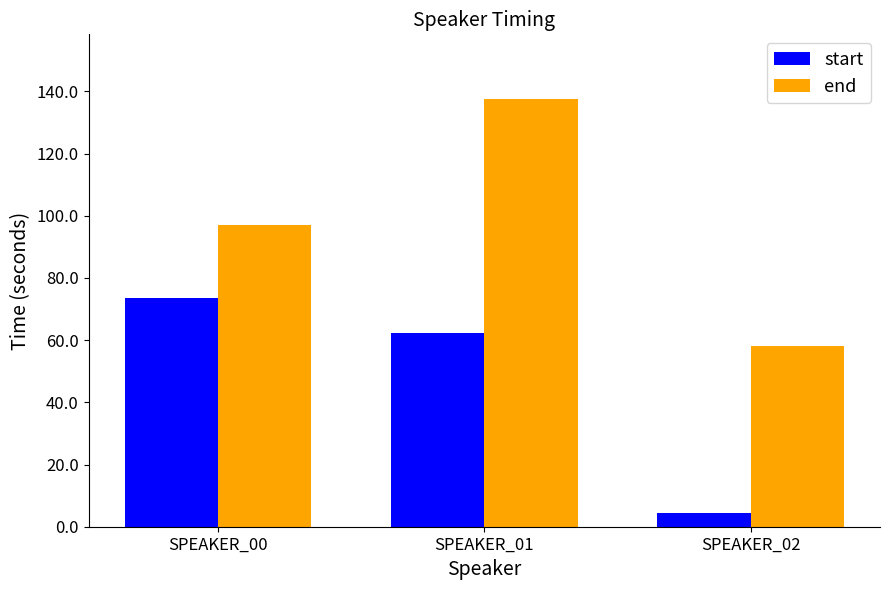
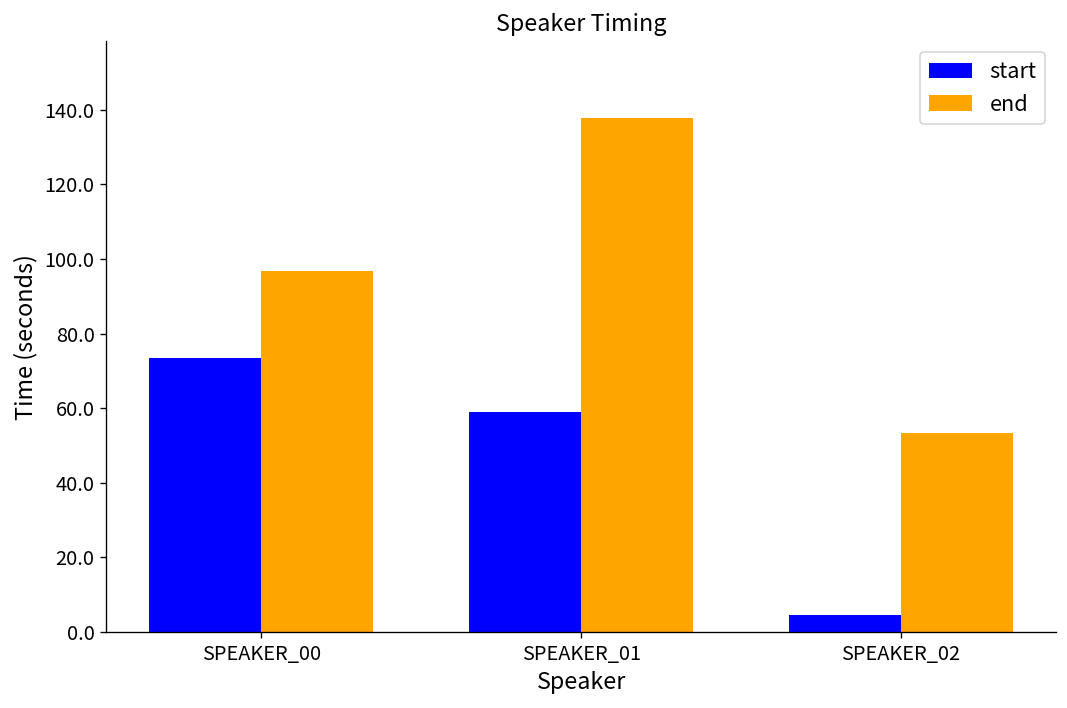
  {
    "start": {
      "SPEAKER_00": 73,
-     "SPEAKER_01": 62,
+     "SPEAKER_01": 59,
      "SPEAKER_02": 4
    },
    "end": {
      "SPEAKER_00": 97,
      "SPEAKER_01": 138,
-     "SPEAKER_02": 58
+     "SPEAKER_02": 53
    }
  }
